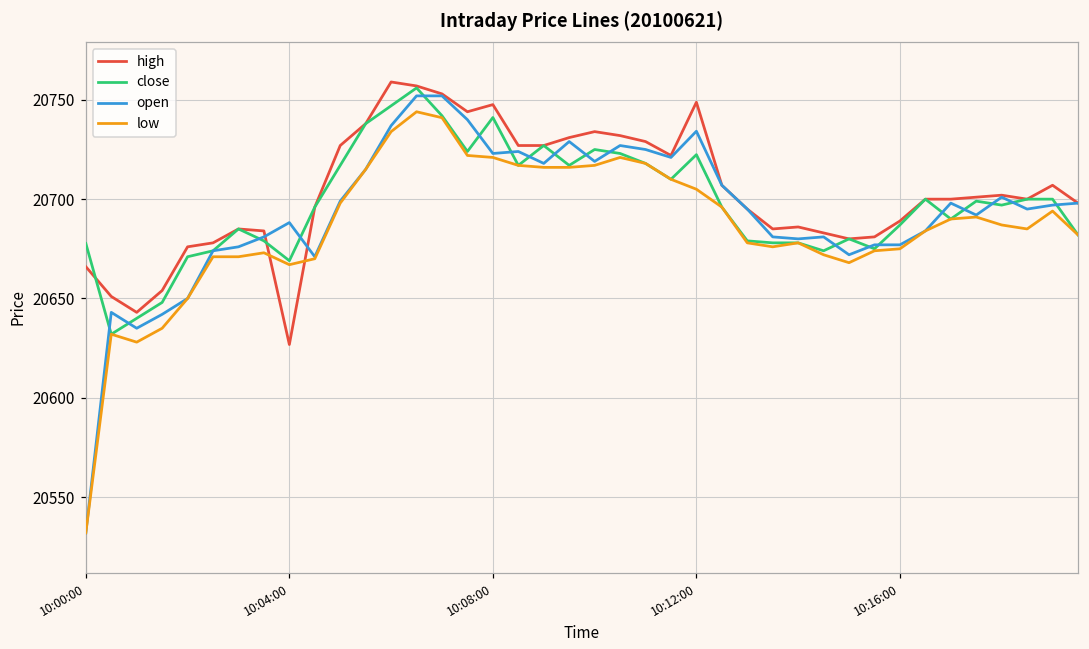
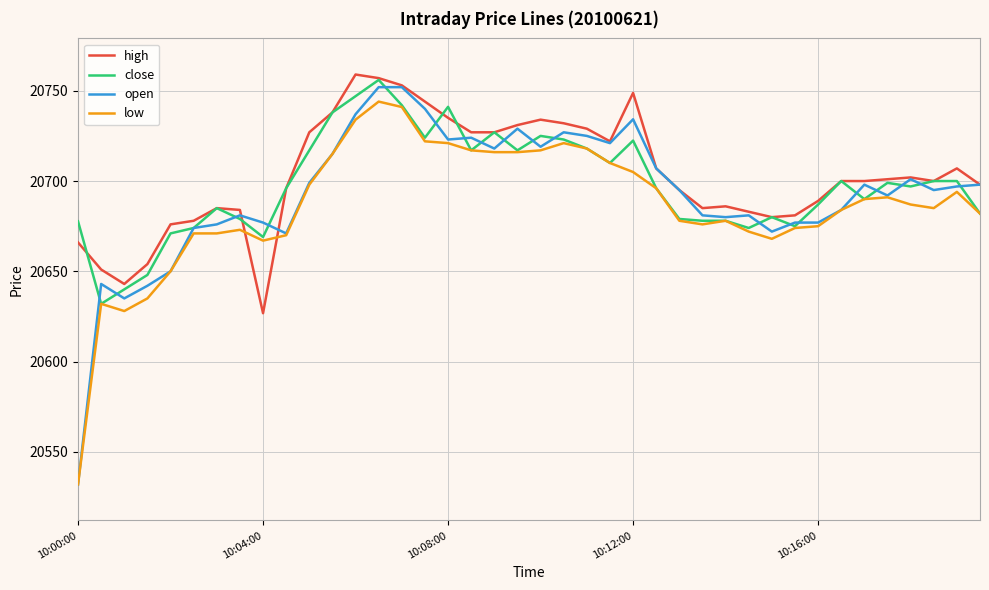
  {
    "high": {
      "10:00:00": 20666,
      "10:04:00": 20627,
-     "10:08:00": 20748,
+     "10:08:00": 20735,
      "10:12:00": 20749,
      "10:16:00": 20689
    },
    "close": {
      "10:00:00": 20678,
      "10:04:00": 20669,
      "10:08:00": 20741,
      "10:12:00": 20722,
      "10:16:00": 20687
    },
    "open": {
-     "10:04:00": 20688,
+     "10:04:00": 20677,
      "10:08:00": 20723,
      "10:12:00": 20734,
      "10:16:00": 20677
    },
    "low": {
      "10:04:00": 20667,
      "10:08:00": 20721,
      "10:12:00": 20705,
      "10:16:00": 20675
    }
  }
